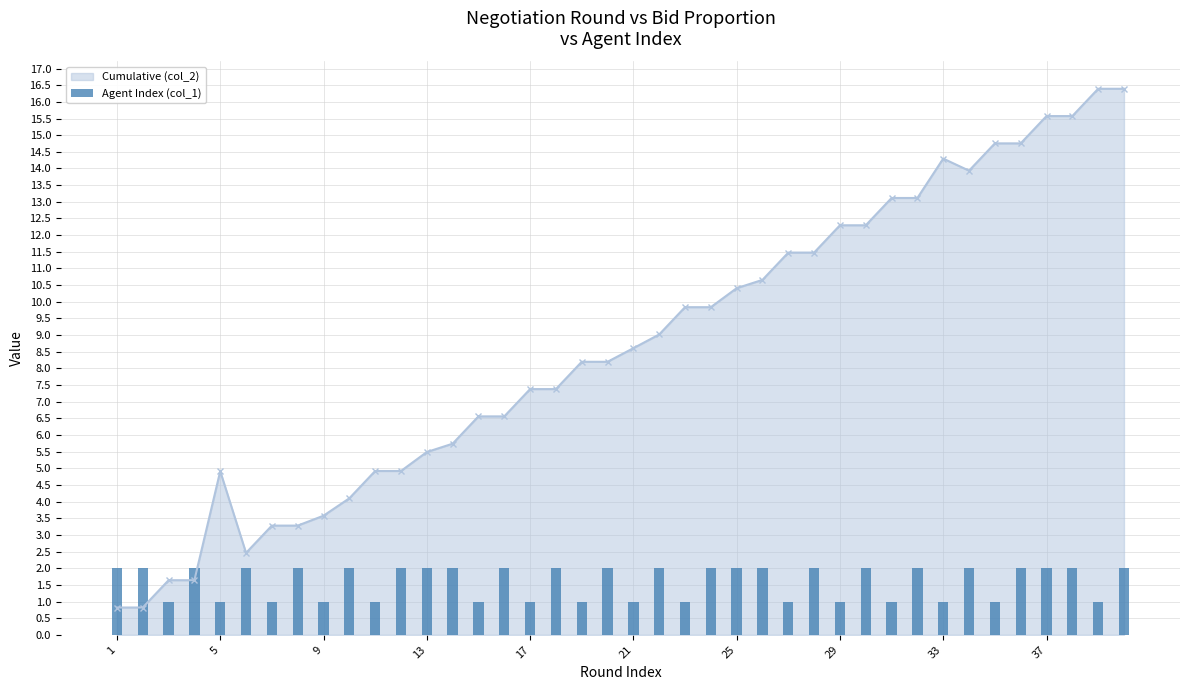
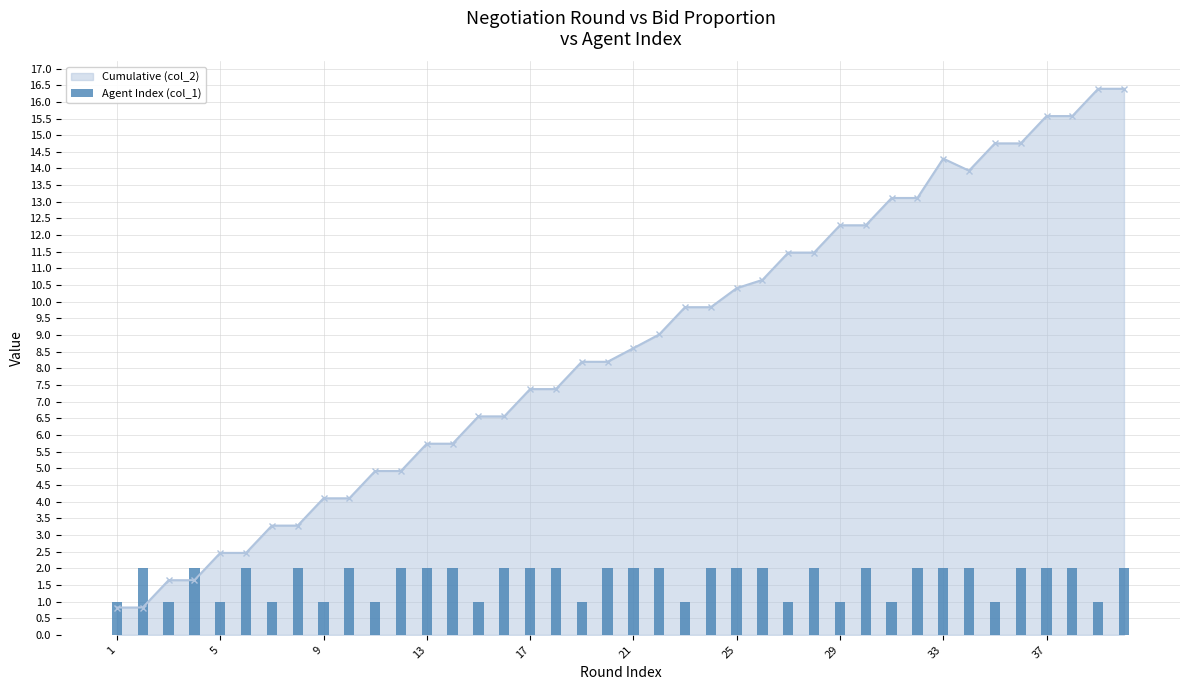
  {
    "Agent Index (col_1)": {
-     "1": 2,
+     "1": 1,
      "5": 1,
      "9": 1,
      "13": 2,
-     "17": 1,
-     "21": 1,
+     "17": 2,
+     "21": 2,
      "25": 2,
      "29": 1,
-     "33": 1,
+     "33": 2,
      "37": 2
    },
    "Cumulative (col_2)": {
      "1": 0.8,
-     "5": 4.9,
-     "9": 3.6,
-     "13": 5.5,
+     "5": 2.5,
+     "9": 4.1,
+     "13": 5.7,
      "17": 7.4,
      "21": 8.6,
      "25": 10.4,
      "29": 12.3,
      "33": 14.3,
      "37": 15.6
    }
  }
